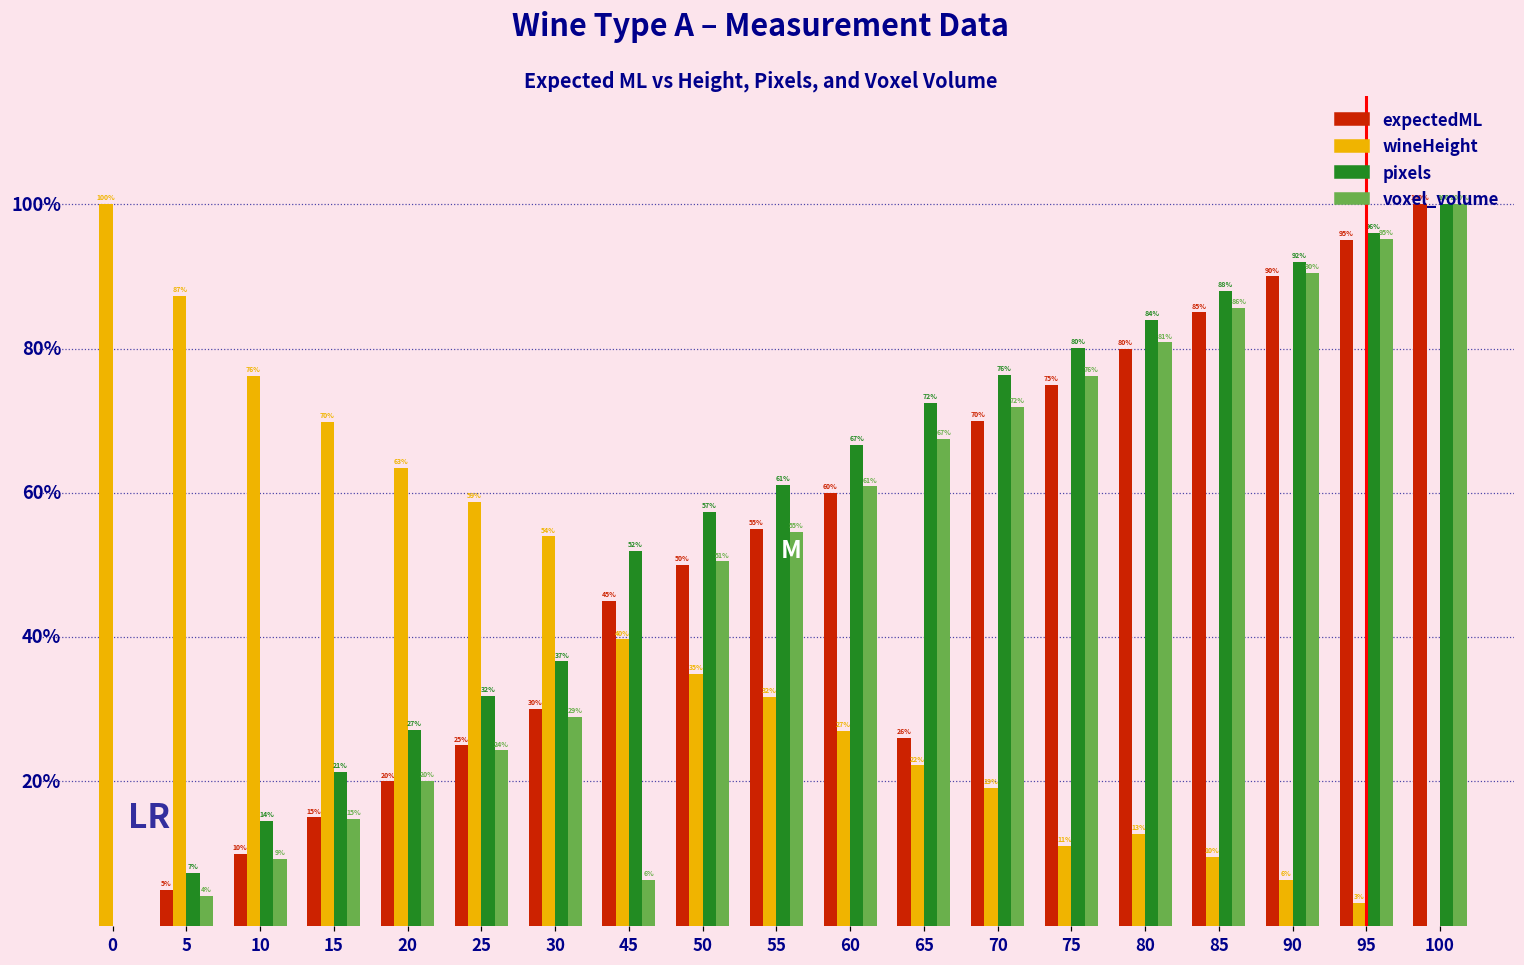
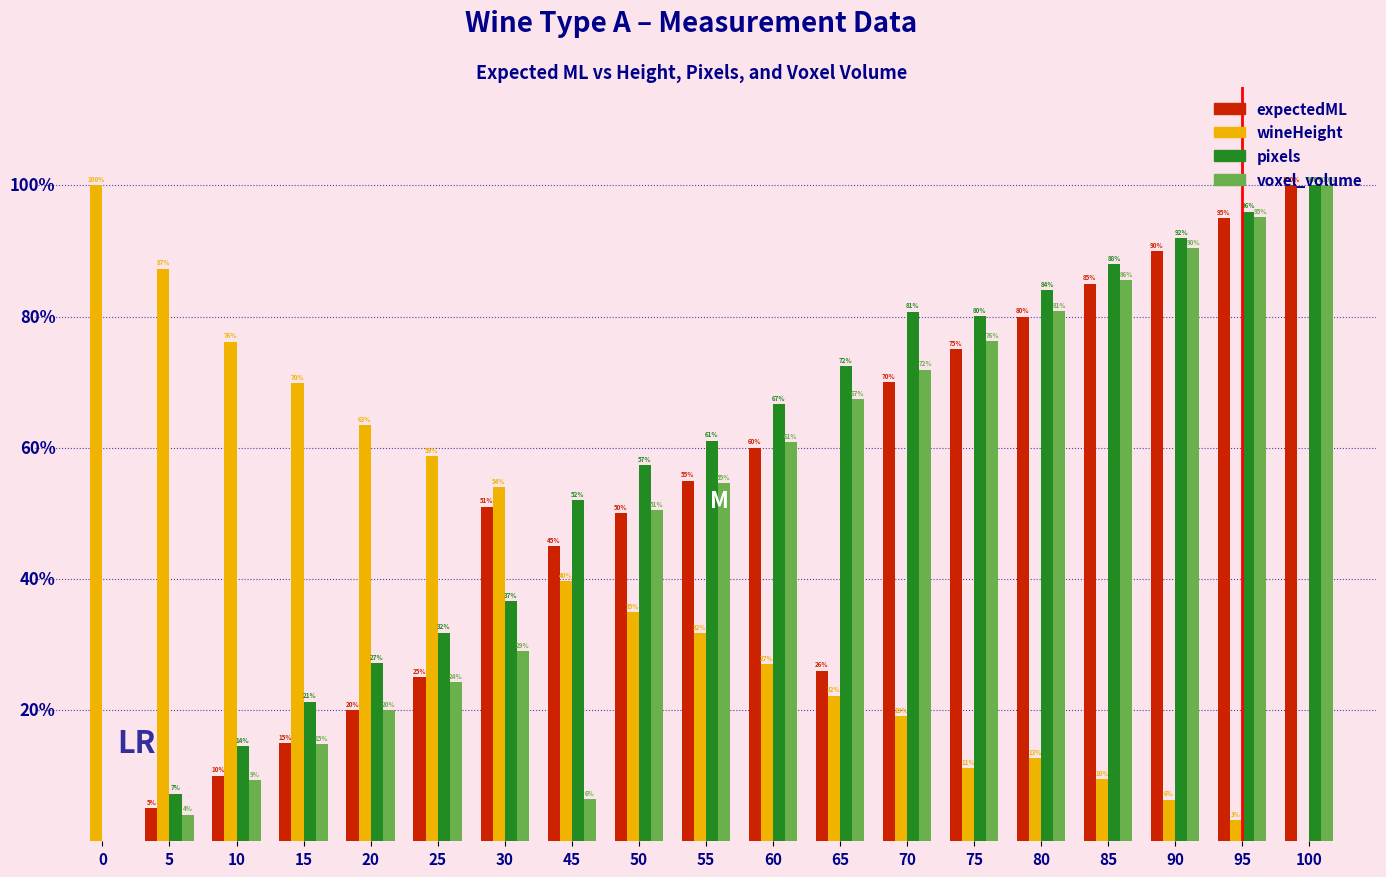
  {
    "expectedML": {
      "5": "5%",
      "10": "10%",
      "15": "15%",
      "20": "20%",
      "25": "25%",
-     "30": "30%",
+     "30": "51%",
      "45": "45%",
      "50": "50%",
      "55": "55%",
      "60": "60%",
      "65": "26%",
      "70": "70%",
      "75": "75%",
      "80": "80%",
      "85": "85%",
      "90": "90%",
      "95": "95%",
      "100": "100%"
    },
    "wineHeight": {
      "0": "100%",
      "5": "87%",
      "10": "76%",
      "15": "70%",
      "20": "63%",
      "25": "59%",
      "30": "54%",
      "45": "40%",
      "50": "35%",
      "55": "32%",
      "60": "27%",
      "65": "22%",
      "70": "19%",
      "75": "11%",
      "80": "13%",
      "85": "10%",
      "90": "6%",
      "95": "3%"
    },
    "pixels": {
      "5": "7%",
      "10": "14%",
      "15": "21%",
      "20": "27%",
      "25": "32%",
      "30": "37%",
      "45": "52%",
      "50": "57%",
      "55": "61%",
      "60": "67%",
      "65": "72%",
-     "70": "76%",
+     "70": "81%",
      "75": "80%",
      "80": "84%",
      "85": "88%",
      "90": "92%",
      "95": "96%"
    },
    "voxel_volume": {
      "5": "4%",
      "10": "9%",
      "15": "15%",
      "20": "20%",
      "25": "24%",
      "30": "29%",
      "45": "6%",
      "50": "51%",
      "55": "55%",
      "60": "61%",
      "65": "67%",
      "70": "72%",
      "75": "76%",
      "80": "81%",
      "85": "86%",
      "90": "90%",
      "95": "95%"
    }
  }
